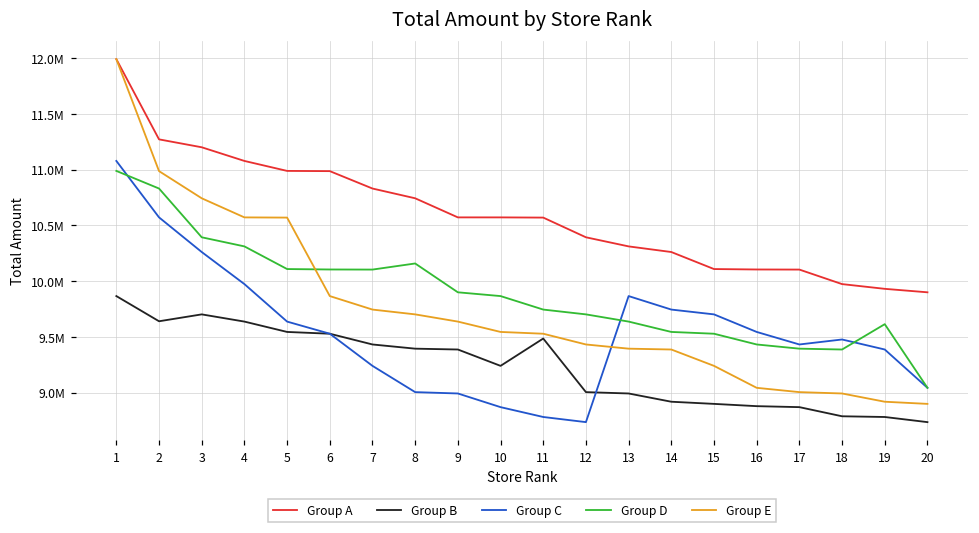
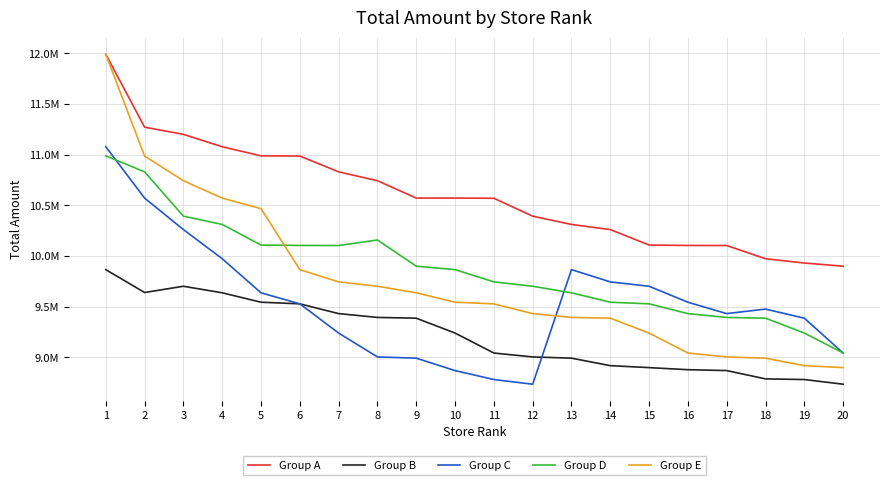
  {
    "Group A": {
      "2": 11270000,
      "3": 11200000,
      "4": 11080000,
      "5": 10990000,
      "6": 10990000,
      "7": 10830000,
      "8": 10740000,
      "9": 10570000,
      "10": 10570000,
      "11": 10570000,
      "12": 10390000,
      "13": 10310000,
      "14": 10260000,
      "15": 10110000,
      "16": 10110000,
      "17": 10100000,
      "18": 9970000,
      "19": 9930000,
      "20": 9900000
    },
    "Group B": {
      "1": 9870000,
      "2": 9640000,
      "3": 9700000,
      "4": 9640000,
      "5": 9540000,
      "7": 9430000,
      "8": 9390000,
      "9": 9390000,
      "10": 9240000,
-     "11": 9490000,
+     "11": 9040000,
      "12": 9000000,
      "13": 8990000,
      "14": 8920000,
      "15": 8900000,
      "16": 8880000,
      "17": 8870000,
      "18": 8790000,
      "19": 8780000,
      "20": 8740000
    },
    "Group C": {
      "1": 11080000,
      "2": 10570000,
      "3": 10260000,
      "4": 9970000,
      "5": 9640000,
      "7": 9240000,
      "8": 9000000,
      "9": 8990000,
      "10": 8870000,
      "11": 8780000,
      "12": 8740000,
      "13": 9870000,
      "14": 9750000,
      "15": 9700000,
      "16": 9540000,
      "17": 9430000,
      "18": 9480000,
      "19": 9390000
    },
    "Group D": {
      "1": 10990000,
      "2": 10830000,
      "3": 10390000,
      "4": 10310000,
      "5": 10110000,
      "6": 10110000,
      "7": 10100000,
      "8": 10160000,
      "9": 9900000,
      "10": 9870000,
      "11": 9750000,
      "12": 9700000,
      "13": 9640000,
      "14": 9540000,
      "15": 9530000,
      "16": 9430000,
      "17": 9390000,
      "18": 9390000,
-     "19": 9610000
+     "19": 9240000
    },
    "Group E": {
      "2": 10990000,
      "3": 10740000,
      "4": 10570000,
-     "5": 10570000,
+     "5": 10470000,
      "6": 9870000,
      "7": 9750000,
      "8": 9700000,
      "9": 9640000,
      "10": 9540000,
      "11": 9530000,
      "12": 9430000,
      "13": 9390000,
      "14": 9390000,
      "15": 9240000,
      "16": 9040000,
      "17": 9000000,
      "18": 8990000,
      "19": 8920000,
      "20": 8900000
    }
  }
